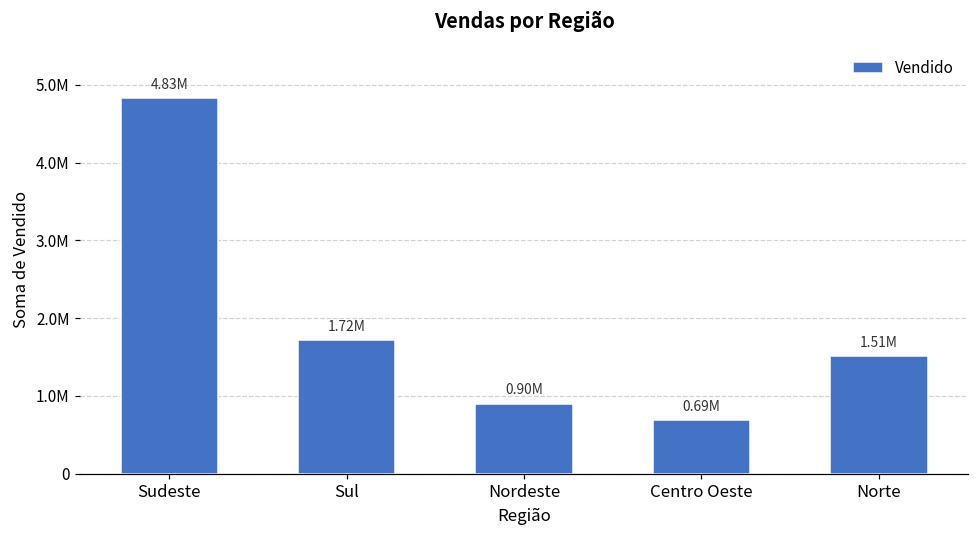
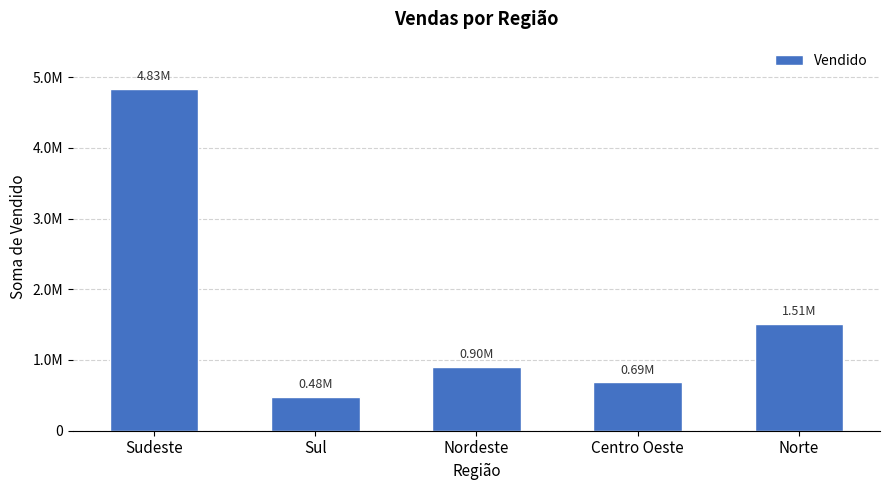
  {
    "Sudeste": "4.83M",
-   "Sul": "1.72M",
+   "Sul": "0.48M",
    "Nordeste": "0.90M",
    "Centro Oeste": "0.69M",
    "Norte": "1.51M"
  }
